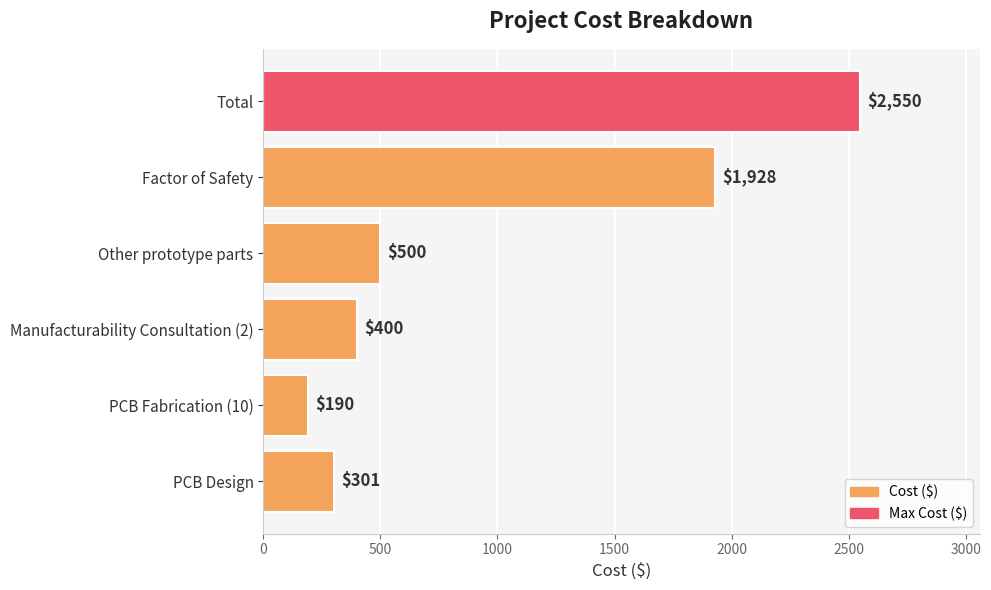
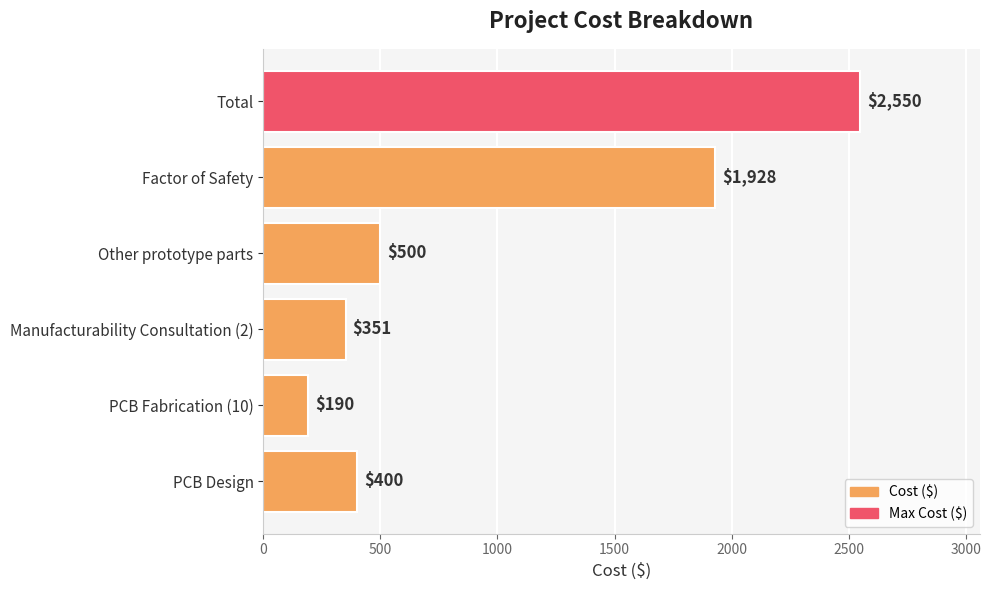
  {
    "Total": "$2,550",
    "Factor of Safety": "$1,928",
    "Other prototype parts": "$500",
-   "Manufacturability Consultation (2)": "$400",
+   "Manufacturability Consultation (2)": "$351",
    "PCB Fabrication (10)": "$190",
-   "PCB Design": "$301"
+   "PCB Design": "$400"
  }
